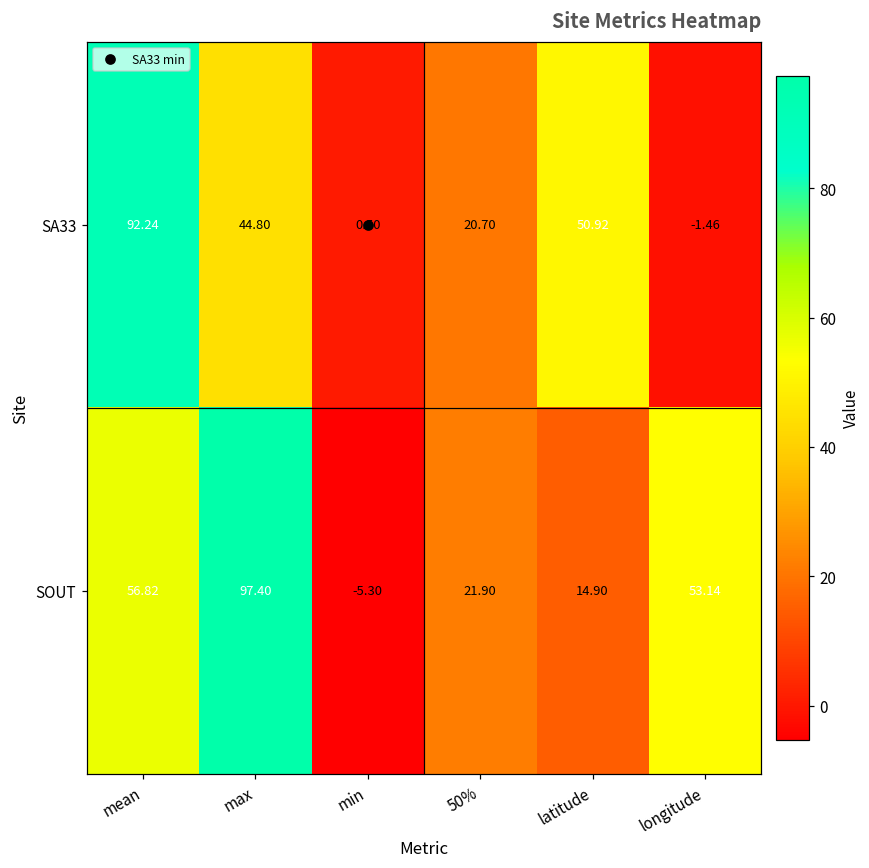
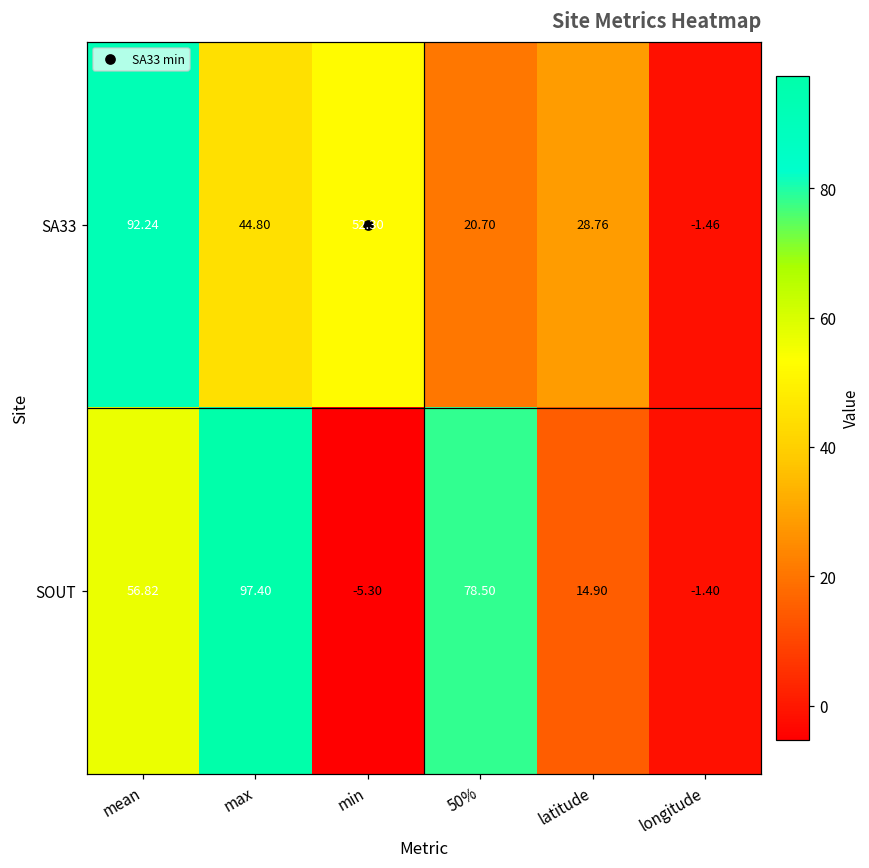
  {
    "SA33": {
      "mean": 92.24,
      "max": 44.80,
-     "min": 0.50,
+     "min": 52.30,
      "50%": 20.70,
-     "latitude": 50.92,
+     "latitude": 28.76,
      "longitude": -1.46
    },
    "SOUT": {
      "mean": 56.82,
      "max": 97.40,
      "min": -5.30,
-     "50%": 21.90,
+     "50%": 78.50,
      "latitude": 14.90,
-     "longitude": 53.14
+     "longitude": -1.40
    }
  }
